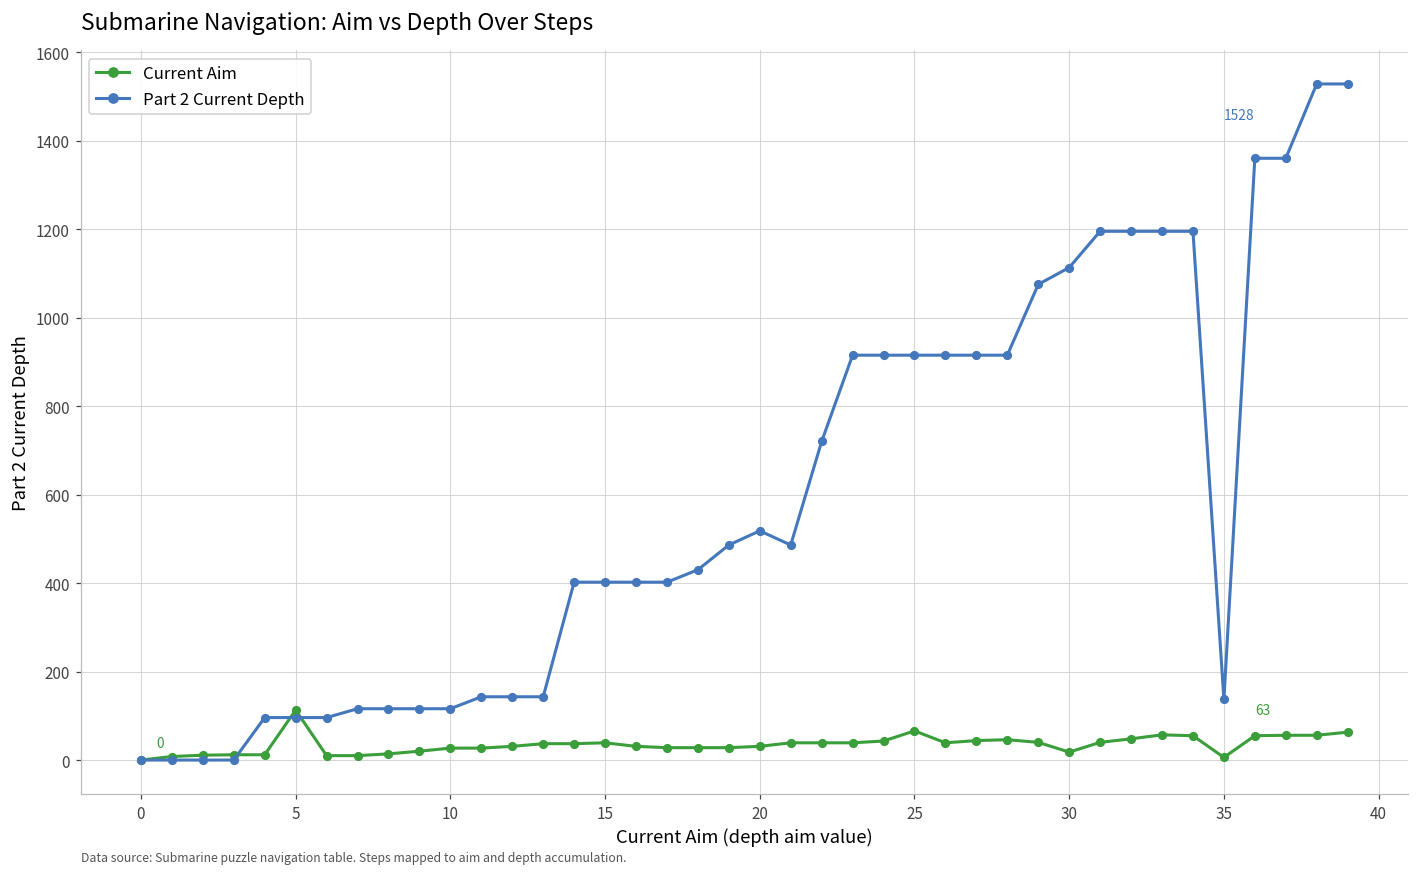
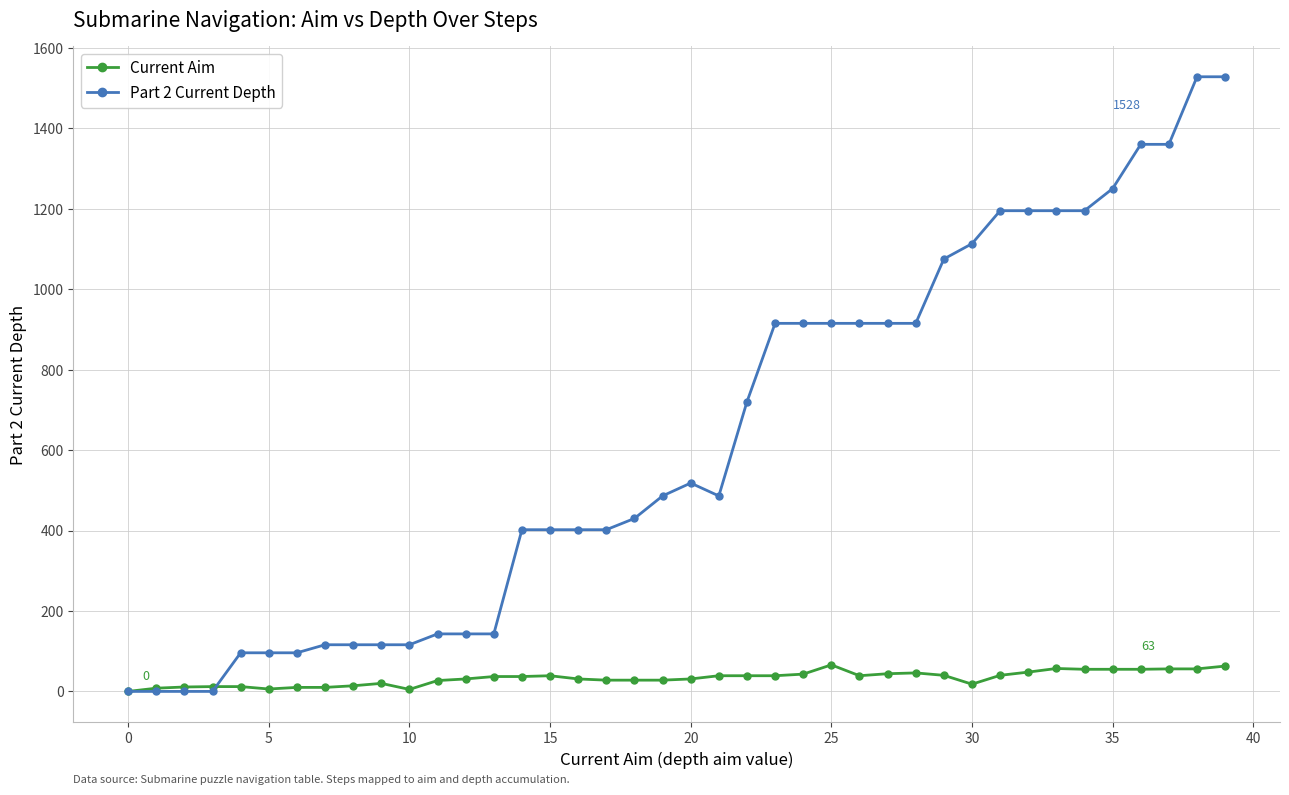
  {
    "Current Aim": {
-     "5": 110,
-     "10": 30,
+     "5": 10,
+     "10": 10,
      "15": 40,
      "20": 30,
      "25": 70,
      "30": 20,
-     "35": 10
+     "35": 60
    },
    "Part 2 Current Depth": {
      "5": 100,
      "10": 120,
      "15": 400,
      "20": 520,
      "25": 920,
      "30": 1110,
-     "35": 140
+     "35": 1250
    }
  }
